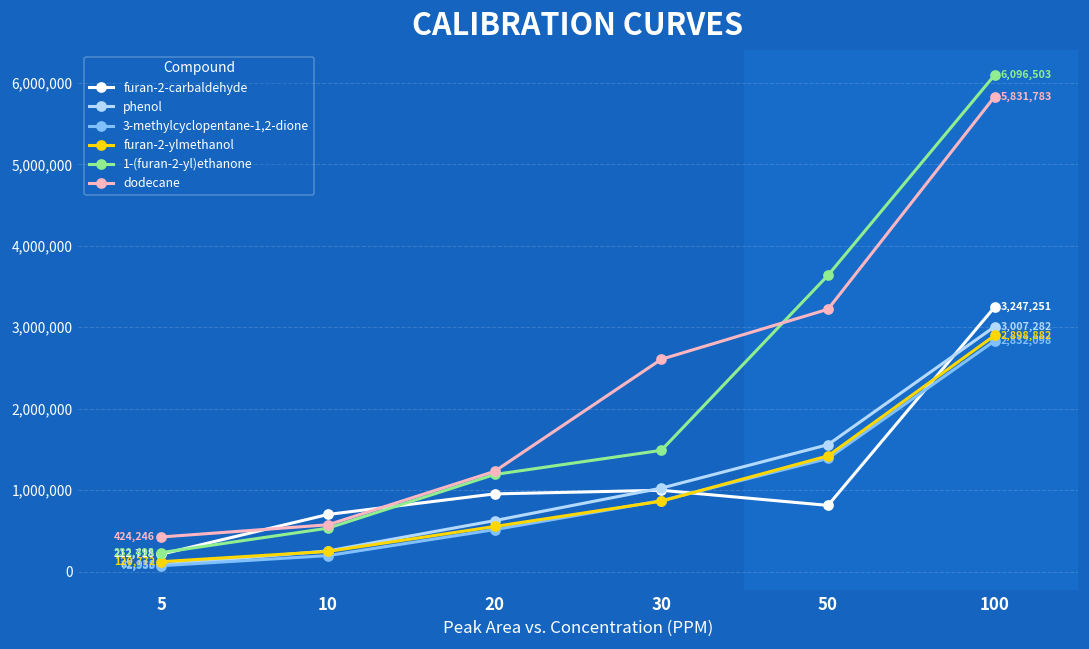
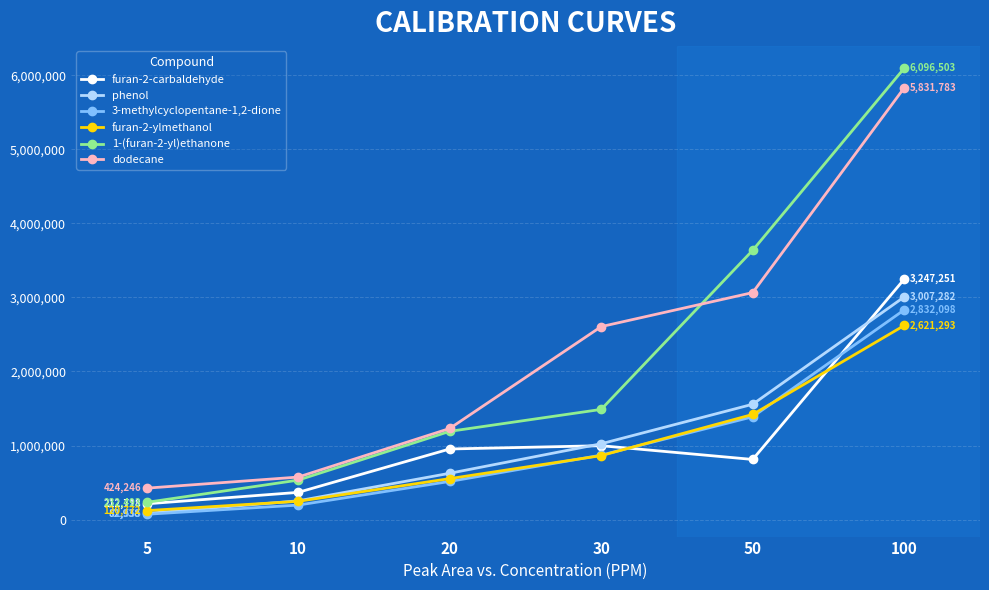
  {
    "furan-2-carbaldehyde": {
-     "10": "700,000",
+     "10": "400,000",
      "20": "1,000,000",
      "50": "800,000"
    },
    "furan-2-ylmethanol": {
-     "100": "2,898,882"
+     "100": "2,621,293"
    },
    "1-(furan-2-yl)ethanone": {
      "100": "6,096,503"
    },
    "dodecane": {
      "10": "600,000",
      "20": "1,200,000",
      "30": "2,600,000",
-     "50": "3,200,000"
+     "50": "3,100,000"
    }
  }
